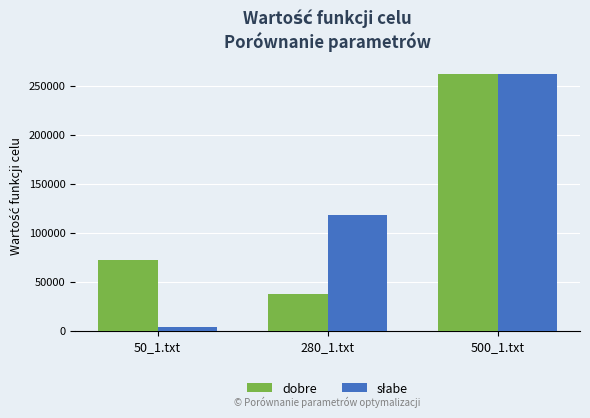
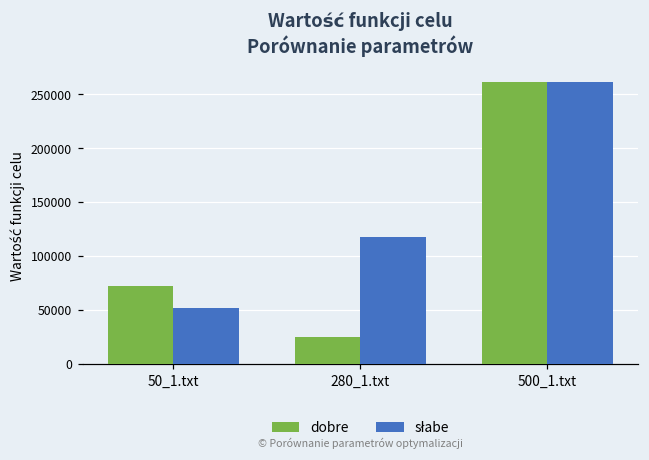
  {
    "dobre": {
      "50_1.txt": 70000,
-     "280_1.txt": 40000,
+     "280_1.txt": 30000,
      "500_1.txt": 260000
    },
    "słabe": {
-     "50_1.txt": 0,
+     "50_1.txt": 50000,
      "280_1.txt": 120000,
      "500_1.txt": 260000
    }
  }
